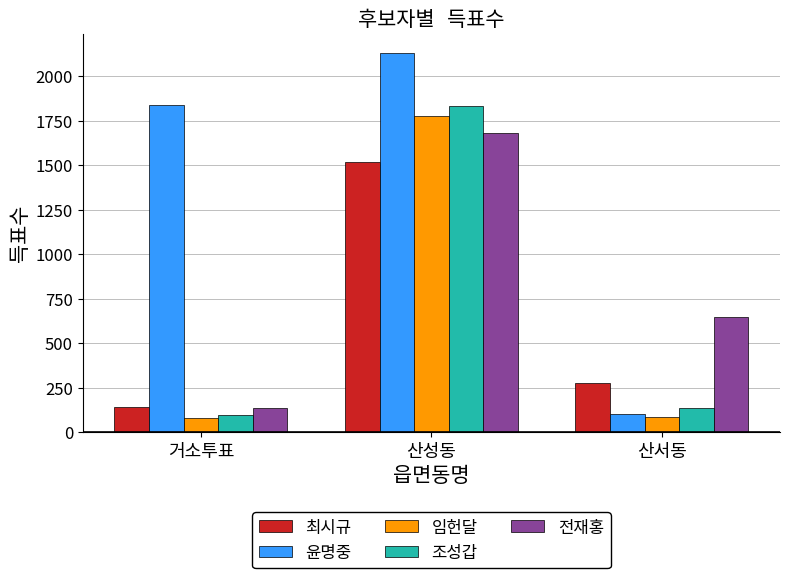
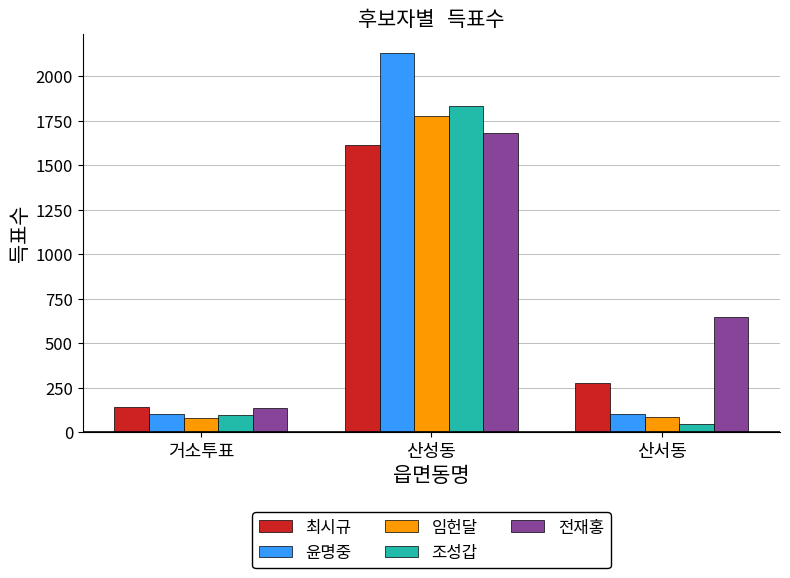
  {
    "최시규": {
      "거소투표": 140,
-     "산성동": 1520,
+     "산성동": 1610,
      "산서동": 280
    },
    "윤명중": {
-     "거소투표": 1840,
+     "거소투표": 100,
      "산성동": 2130,
      "산서동": 100
    },
    "임헌달": {
      "거소투표": 80,
      "산성동": 1780,
      "산서동": 80
    },
    "조성갑": {
      "거소투표": 100,
      "산성동": 1830,
-     "산서동": 140
+     "산서동": 50
    },
    "전재홍": {
      "거소투표": 140,
      "산성동": 1680,
      "산서동": 650
    }
  }
